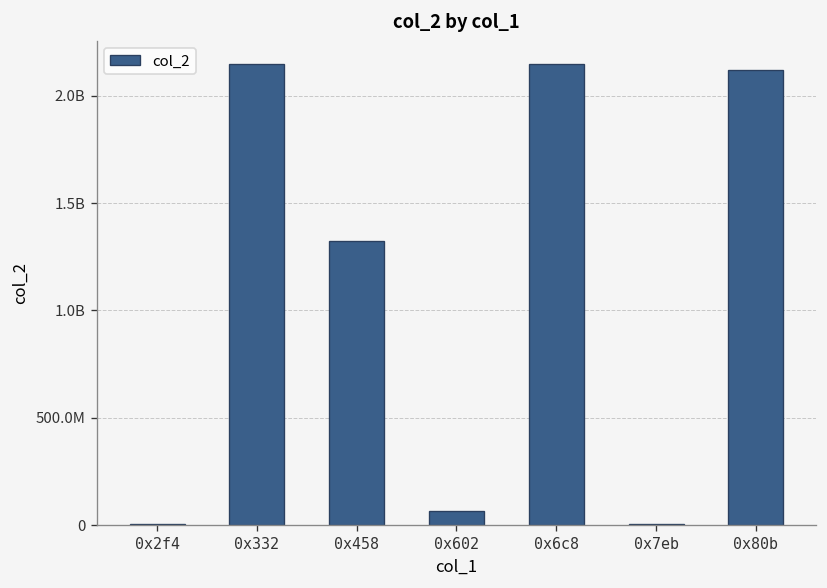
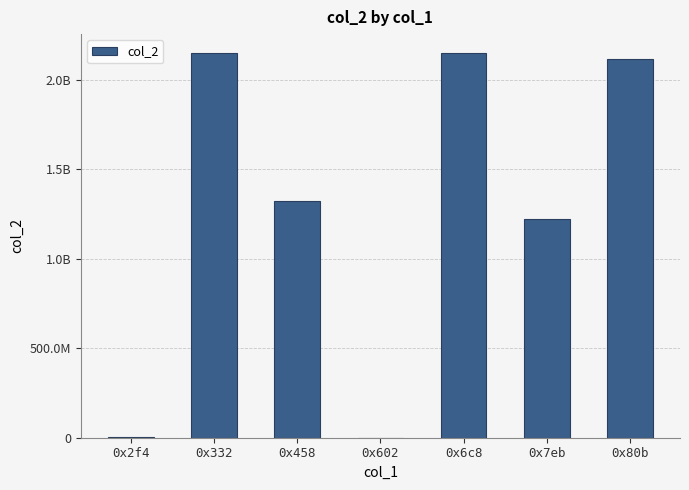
  {
    "0x332": 2150000000,
    "0x458": 1320000000,
-   "0x602": 70000000,
+   "0x602": 0,
    "0x6c8": 2150000000,
-   "0x7eb": 0,
+   "0x7eb": 1220000000,
    "0x80b": 2120000000
  }
